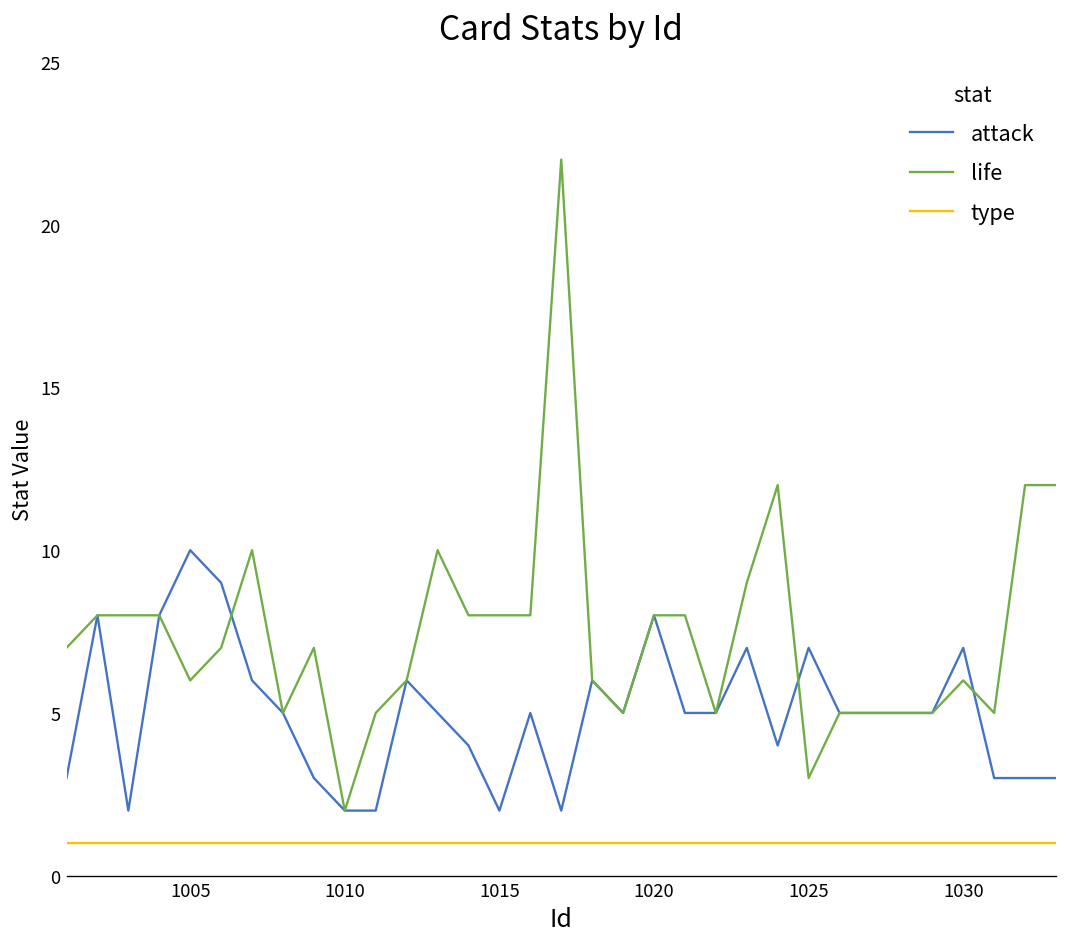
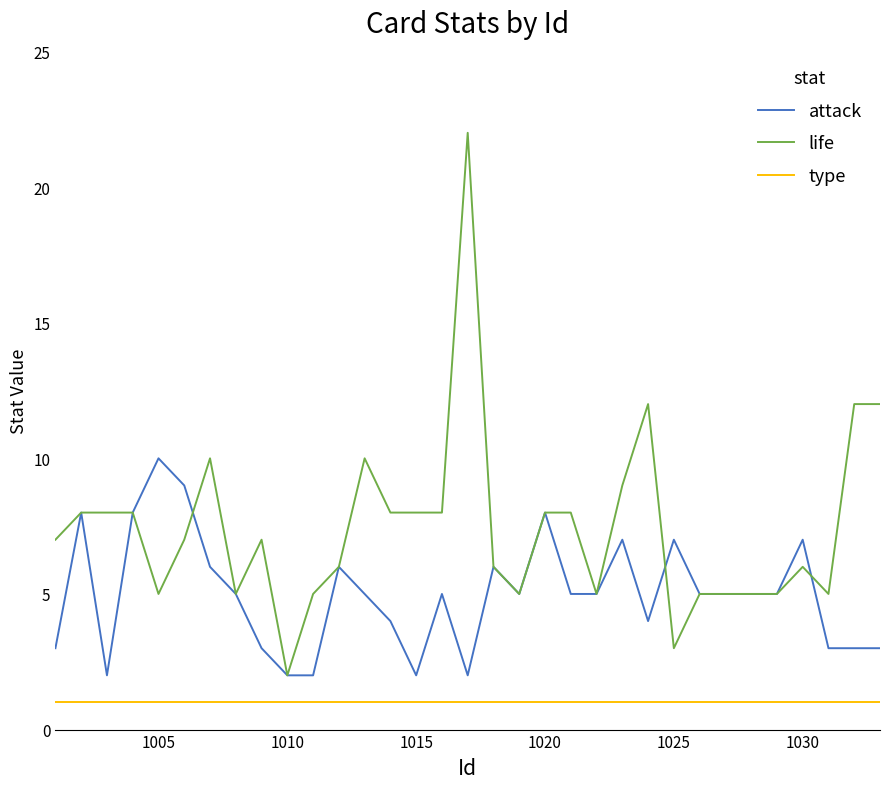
  {
    "attack": {
      "1005": 10,
      "1015": 2,
      "1025": 7,
      "1030": 7
    },
    "life": {
-     "1005": 6,
+     "1005": 5,
      "1015": 8,
      "1025": 3,
      "1030": 6
    },
    "type": {
      "1005": 1,
      "1010": 1,
      "1015": 1,
      "1020": 1,
      "1025": 1,
      "1030": 1
    }
  }
